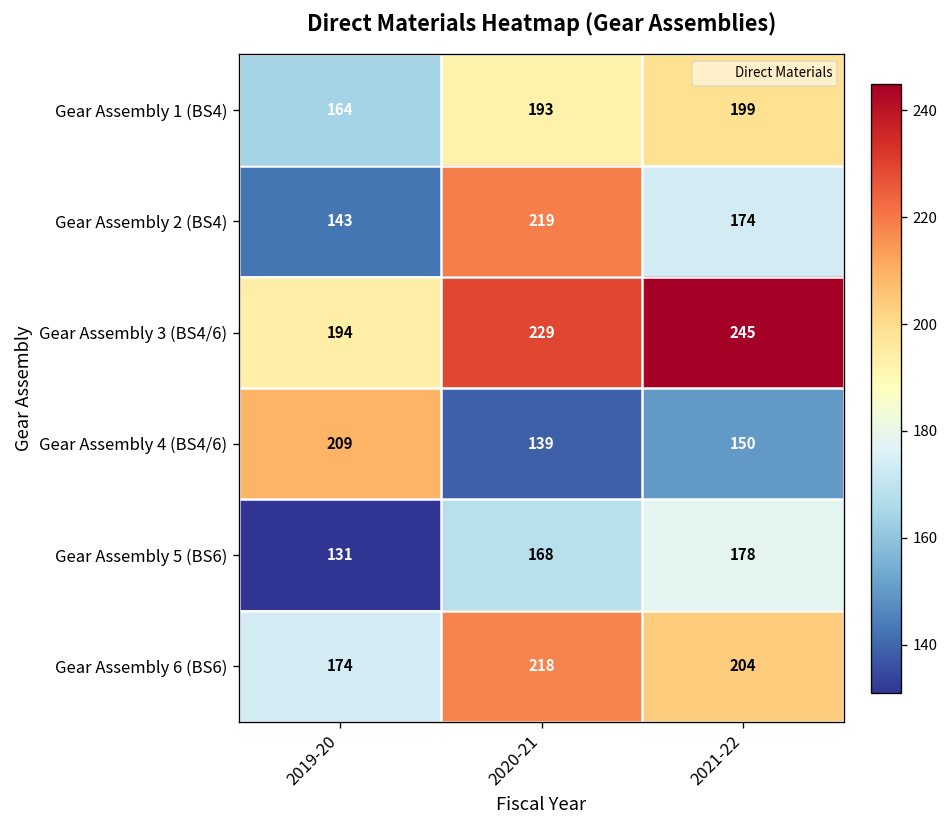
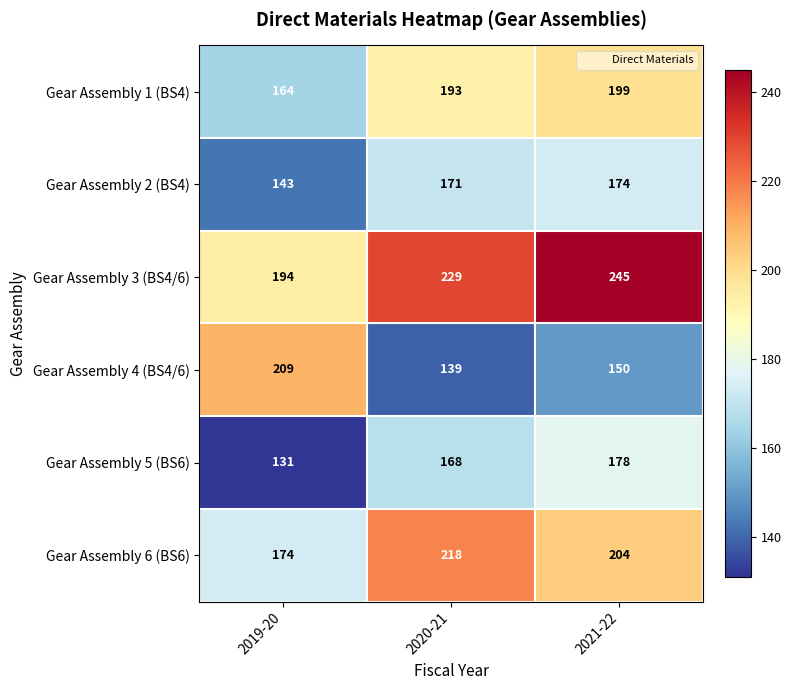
  {
    "Gear Assembly 1 (BS4)": {
      "2019-20": 164,
      "2020-21": 193,
      "2021-22": 199
    },
    "Gear Assembly 2 (BS4)": {
      "2019-20": 143,
-     "2020-21": 219,
+     "2020-21": 171,
      "2021-22": 174
    },
    "Gear Assembly 3 (BS4/6)": {
      "2019-20": 194,
      "2020-21": 229,
      "2021-22": 245
    },
    "Gear Assembly 4 (BS4/6)": {
      "2019-20": 209,
      "2020-21": 139,
      "2021-22": 150
    },
    "Gear Assembly 5 (BS6)": {
      "2019-20": 131,
      "2020-21": 168,
      "2021-22": 178
    },
    "Gear Assembly 6 (BS6)": {
      "2019-20": 174,
      "2020-21": 218,
      "2021-22": 204
    }
  }
